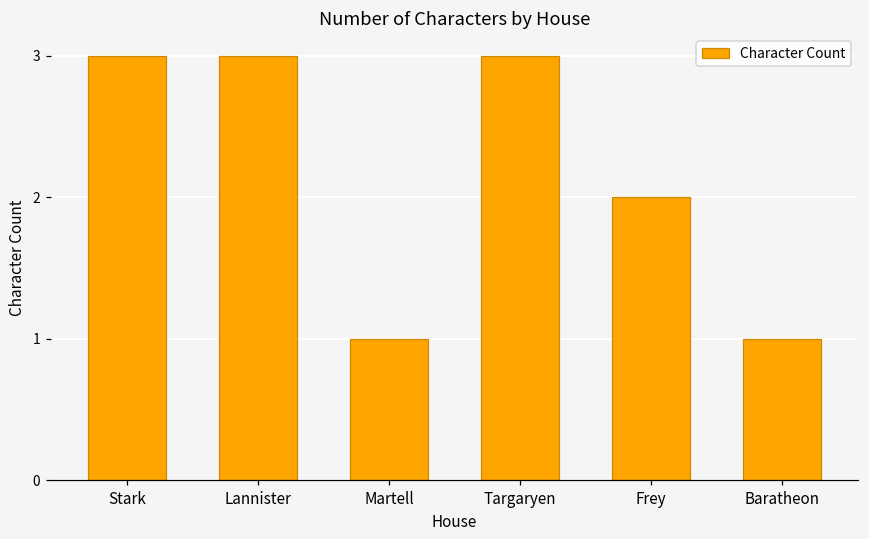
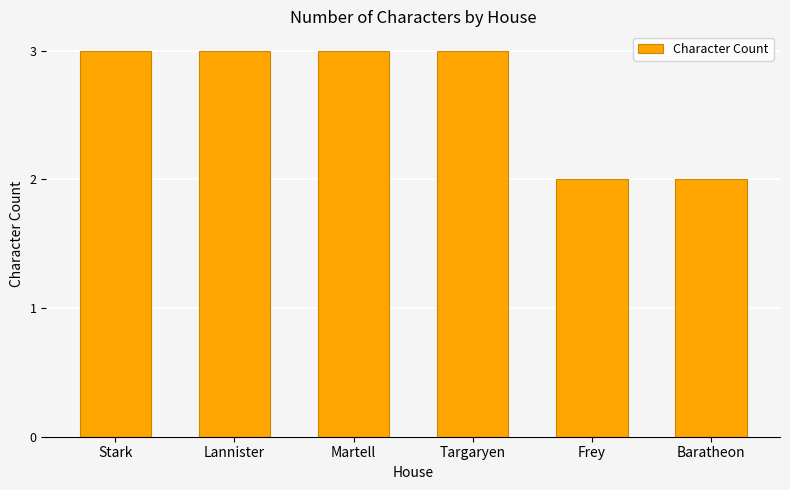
  {
    "Stark": 3,
    "Lannister": 3,
-   "Martell": 1,
+   "Martell": 3,
    "Targaryen": 3,
    "Frey": 2,
-   "Baratheon": 1
+   "Baratheon": 2
  }
